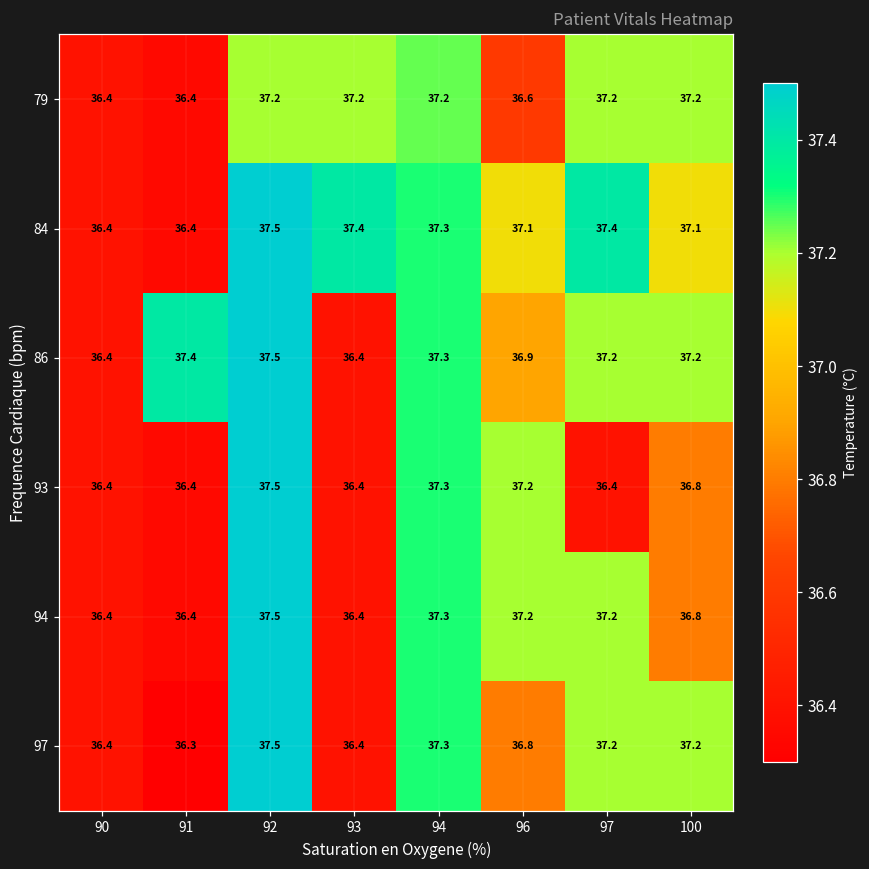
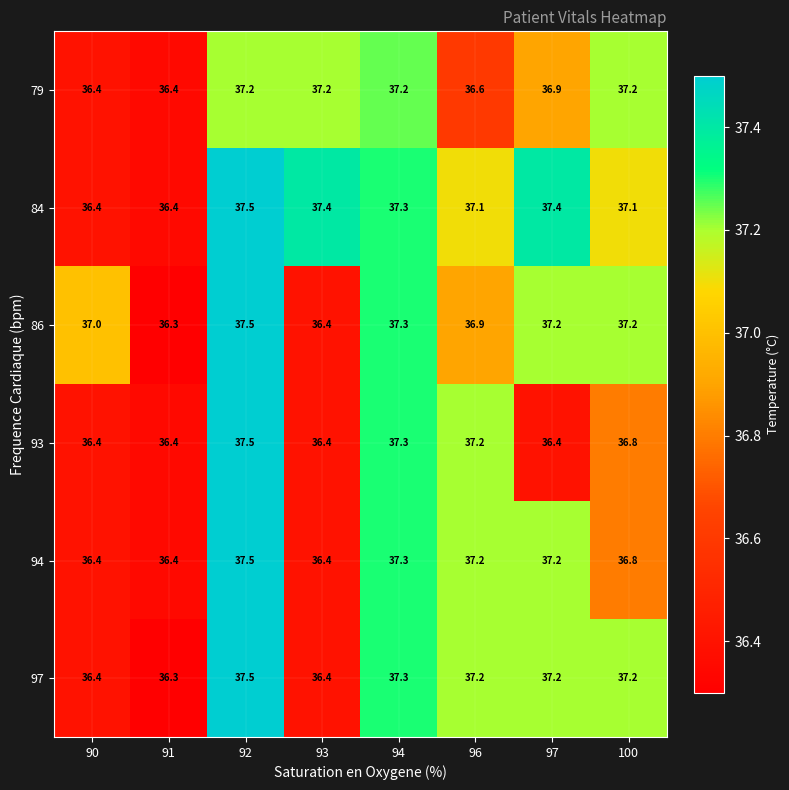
  {
    "79": {
      "90": 36.4,
      "91": 36.4,
      "92": 37.2,
      "93": 37.2,
      "94": 37.2,
      "96": 36.6,
-     "97": 37.2,
+     "97": 36.9,
      "100": 37.2
    },
    "84": {
      "90": 36.4,
      "91": 36.4,
      "92": 37.5,
      "93": 37.4,
      "94": 37.3,
      "96": 37.1,
      "97": 37.4,
      "100": 37.1
    },
    "86": {
-     "90": 36.4,
-     "91": 37.4,
+     "90": 37.0,
+     "91": 36.3,
      "92": 37.5,
      "93": 36.4,
      "94": 37.3,
      "96": 36.9,
      "97": 37.2,
      "100": 37.2
    },
    "93": {
      "90": 36.4,
      "91": 36.4,
      "92": 37.5,
      "93": 36.4,
      "94": 37.3,
      "96": 37.2,
      "97": 36.4,
      "100": 36.8
    },
    "94": {
      "90": 36.4,
      "91": 36.4,
      "92": 37.5,
      "93": 36.4,
      "94": 37.3,
      "96": 37.2,
      "97": 37.2,
      "100": 36.8
    },
    "97": {
      "90": 36.4,
      "91": 36.3,
      "92": 37.5,
      "93": 36.4,
      "94": 37.3,
-     "96": 36.8,
+     "96": 37.2,
      "97": 37.2,
      "100": 37.2
    }
  }
